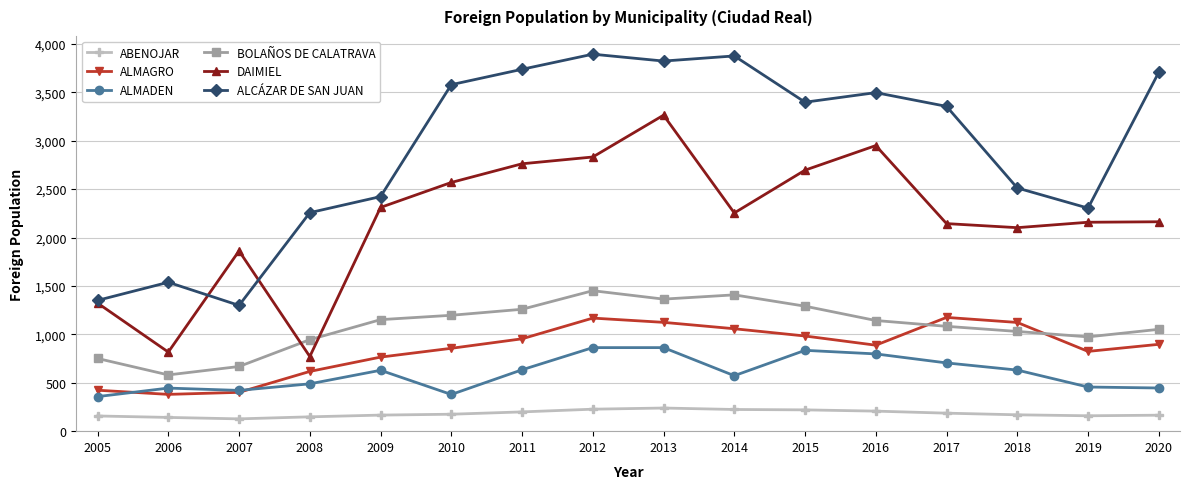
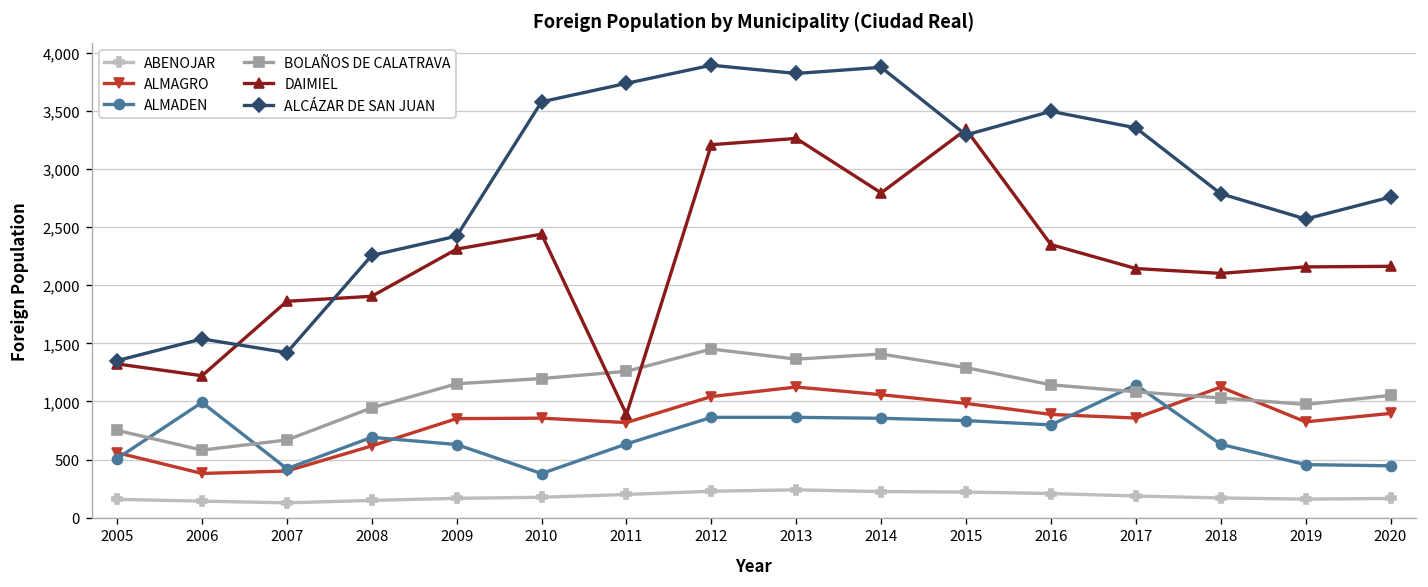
  {
    "ALMAGRO": {
-     "2005": "400",
+     "2005": "600",
      "2006": "400",
      "2008": "600",
-     "2009": "800",
+     "2009": "900",
      "2010": "900",
-     "2011": "1,000",
-     "2012": "1,200",
+     "2011": "800",
+     "2012": "1,000",
      "2013": "1,100",
      "2014": "1,100",
      "2015": "1,000",
      "2016": "900",
-     "2017": "1,200",
+     "2017": "900",
      "2018": "1,100",
      "2019": "800",
      "2020": "900"
    },
    "ALMADEN": {
-     "2005": "400",
-     "2006": "400",
-     "2008": "500",
+     "2005": "500",
+     "2006": "1,000",
+     "2008": "700",
      "2009": "600",
      "2010": "400",
      "2011": "600",
      "2012": "900",
      "2013": "900",
-     "2014": "600",
+     "2014": "900",
      "2015": "800",
      "2016": "800",
-     "2017": "700",
+     "2017": "1,100",
      "2018": "600",
      "2019": "500",
      "2020": "400"
    },
    "DAIMIEL": {
      "2005": "1,300",
-     "2006": "800",
+     "2006": "1,200",
      "2007": "1,900",
-     "2008": "800",
+     "2008": "1,900",
      "2009": "2,300",
-     "2010": "2,600",
-     "2011": "2,800",
-     "2012": "2,800",
+     "2010": "2,400",
+     "2011": "900",
+     "2012": "3,200",
      "2013": "3,300",
-     "2014": "2,300",
-     "2015": "2,700",
-     "2016": "3,000",
+     "2014": "2,800",
+     "2015": "3,300",
+     "2016": "2,400",
      "2017": "2,100",
      "2018": "2,100",
      "2019": "2,200",
      "2020": "2,200"
    },
    "ALCÁZAR DE SAN JUAN": {
      "2005": "1,400",
      "2006": "1,500",
-     "2007": "1,300",
+     "2007": "1,400",
      "2008": "2,300",
      "2009": "2,400",
      "2010": "3,600",
      "2011": "3,700",
      "2012": "3,900",
      "2013": "3,800",
      "2014": "3,900",
-     "2015": "3,400",
+     "2015": "3,300",
      "2016": "3,500",
      "2017": "3,400",
-     "2018": "2,500",
-     "2019": "2,300",
-     "2020": "3,700"
+     "2018": "2,800",
+     "2019": "2,600",
+     "2020": "2,800"
    }
  }
